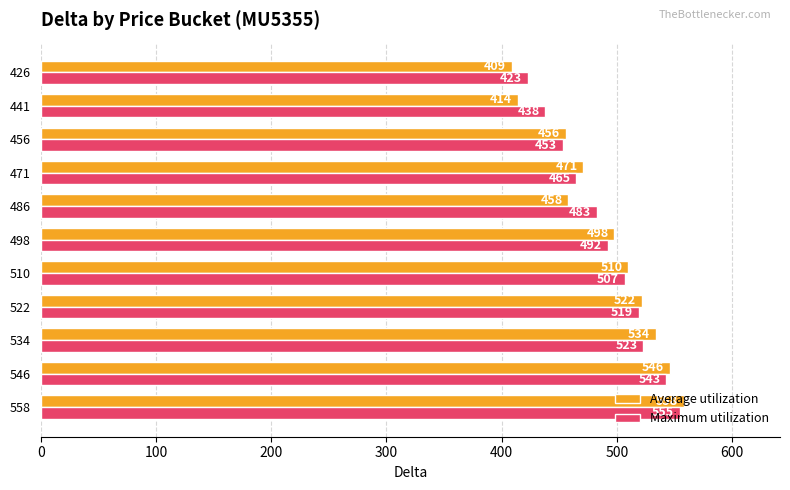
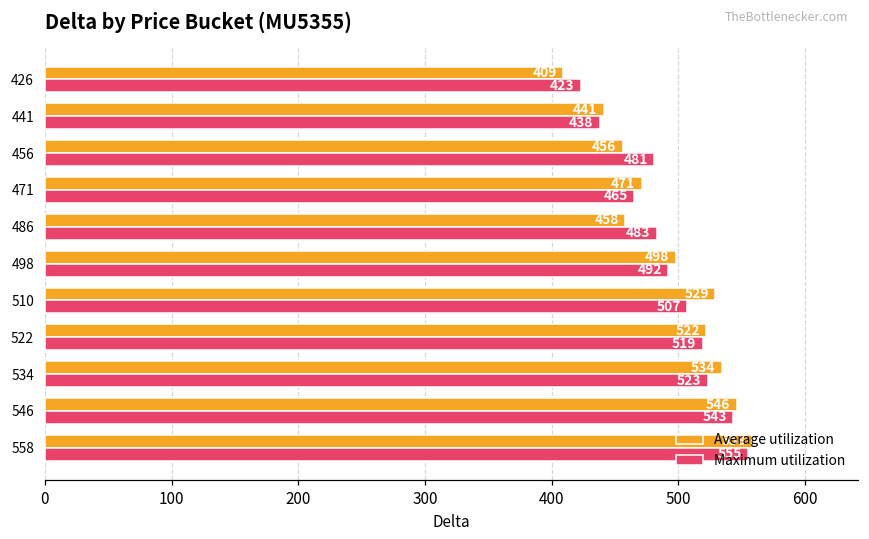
  {
    "Average utilization": {
      "426": 409,
-     "441": 414,
+     "441": 441,
      "456": 456,
      "471": 471,
      "486": 458,
      "498": 498,
-     "510": 510,
+     "510": 529,
      "522": 522,
      "534": 534,
      "546": 546,
      "558": 558
    },
    "Maximum utilization": {
      "426": 423,
      "441": 438,
-     "456": 453,
+     "456": 481,
      "471": 465,
      "486": 483,
      "498": 492,
      "510": 507,
      "522": 519,
      "534": 523,
      "546": 543,
      "558": 555
    }
  }
